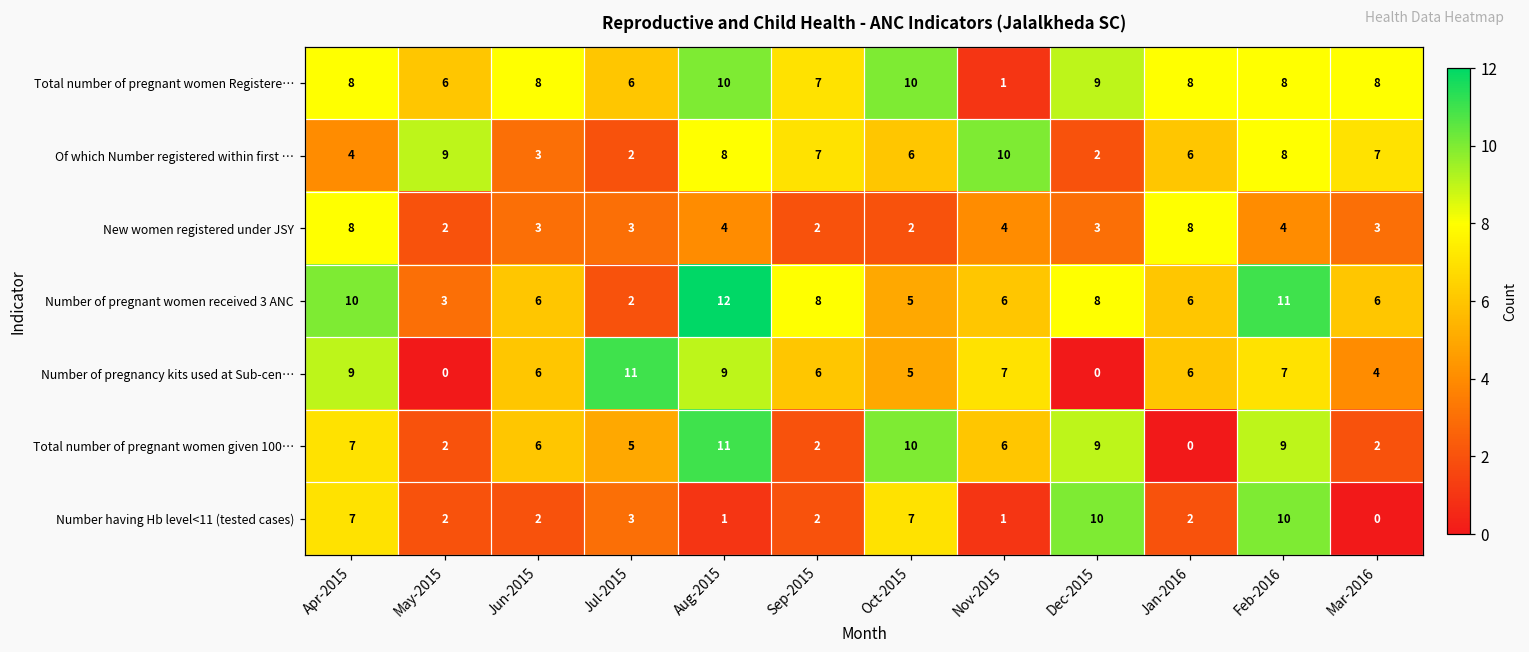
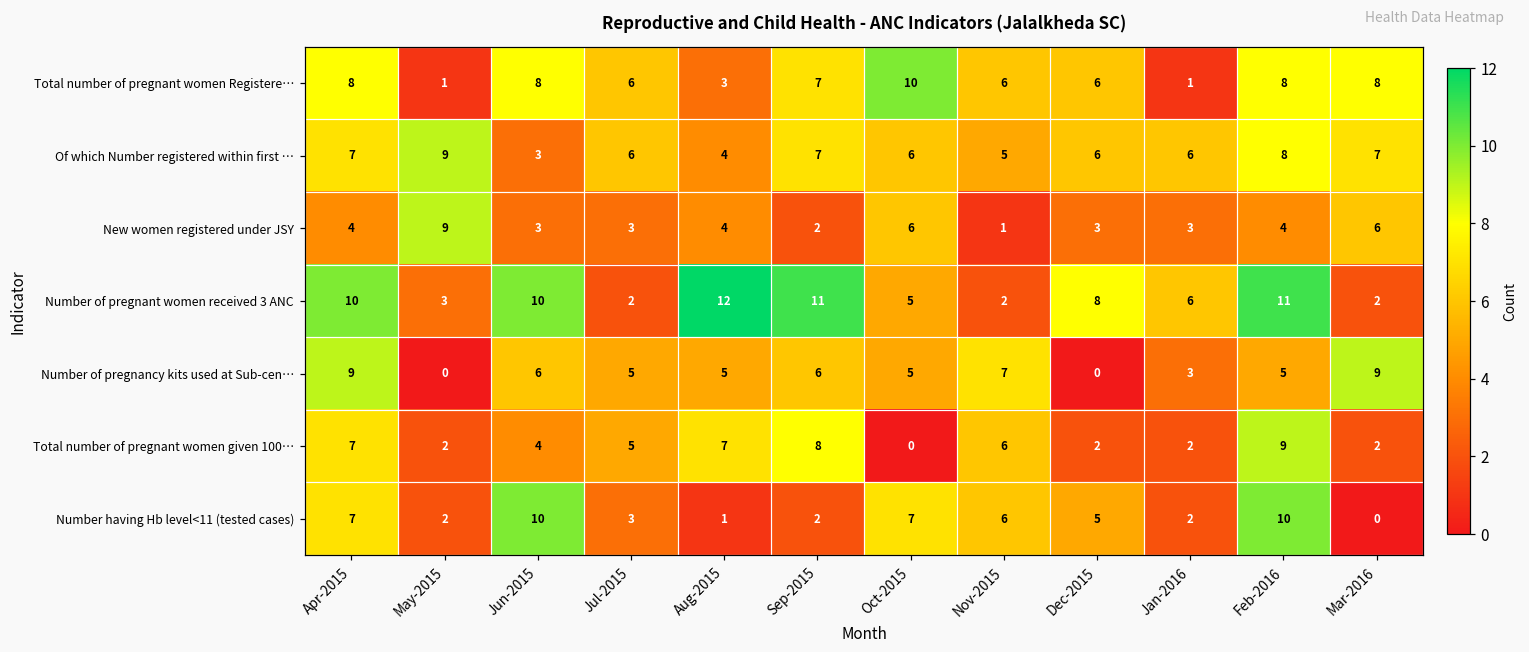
  {
    "Total number of pregnant women Registere…": {
      "Apr-2015": 8,
-     "May-2015": 6,
+     "May-2015": 1,
      "Jun-2015": 8,
      "Jul-2015": 6,
-     "Aug-2015": 10,
+     "Aug-2015": 3,
      "Sep-2015": 7,
      "Oct-2015": 10,
-     "Nov-2015": 1,
-     "Dec-2015": 9,
-     "Jan-2016": 8,
+     "Nov-2015": 6,
+     "Dec-2015": 6,
+     "Jan-2016": 1,
      "Feb-2016": 8,
      "Mar-2016": 8
    },
    "Of which Number registered within first …": {
-     "Apr-2015": 4,
+     "Apr-2015": 7,
      "May-2015": 9,
      "Jun-2015": 3,
-     "Jul-2015": 2,
-     "Aug-2015": 8,
+     "Jul-2015": 6,
+     "Aug-2015": 4,
      "Sep-2015": 7,
      "Oct-2015": 6,
-     "Nov-2015": 10,
-     "Dec-2015": 2,
+     "Nov-2015": 5,
+     "Dec-2015": 6,
      "Jan-2016": 6,
      "Feb-2016": 8,
      "Mar-2016": 7
    },
    "New women registered under JSY": {
-     "Apr-2015": 8,
-     "May-2015": 2,
+     "Apr-2015": 4,
+     "May-2015": 9,
      "Jun-2015": 3,
      "Jul-2015": 3,
      "Aug-2015": 4,
      "Sep-2015": 2,
-     "Oct-2015": 2,
-     "Nov-2015": 4,
+     "Oct-2015": 6,
+     "Nov-2015": 1,
      "Dec-2015": 3,
-     "Jan-2016": 8,
+     "Jan-2016": 3,
      "Feb-2016": 4,
-     "Mar-2016": 3
+     "Mar-2016": 6
    },
    "Number of pregnant women received 3 ANC": {
      "Apr-2015": 10,
      "May-2015": 3,
-     "Jun-2015": 6,
+     "Jun-2015": 10,
      "Jul-2015": 2,
      "Aug-2015": 12,
-     "Sep-2015": 8,
+     "Sep-2015": 11,
      "Oct-2015": 5,
-     "Nov-2015": 6,
+     "Nov-2015": 2,
      "Dec-2015": 8,
      "Jan-2016": 6,
      "Feb-2016": 11,
-     "Mar-2016": 6
+     "Mar-2016": 2
    },
    "Number of pregnancy kits used at Sub-cen…": {
      "Apr-2015": 9,
      "May-2015": 0,
      "Jun-2015": 6,
-     "Jul-2015": 11,
-     "Aug-2015": 9,
+     "Jul-2015": 5,
+     "Aug-2015": 5,
      "Sep-2015": 6,
      "Oct-2015": 5,
      "Nov-2015": 7,
      "Dec-2015": 0,
-     "Jan-2016": 6,
-     "Feb-2016": 7,
-     "Mar-2016": 4
+     "Jan-2016": 3,
+     "Feb-2016": 5,
+     "Mar-2016": 9
    },
    "Total number of pregnant women given 100…": {
      "Apr-2015": 7,
      "May-2015": 2,
-     "Jun-2015": 6,
+     "Jun-2015": 4,
      "Jul-2015": 5,
-     "Aug-2015": 11,
-     "Sep-2015": 2,
-     "Oct-2015": 10,
+     "Aug-2015": 7,
+     "Sep-2015": 8,
+     "Oct-2015": 0,
      "Nov-2015": 6,
-     "Dec-2015": 9,
-     "Jan-2016": 0,
+     "Dec-2015": 2,
+     "Jan-2016": 2,
      "Feb-2016": 9,
      "Mar-2016": 2
    },
    "Number having Hb level<11 (tested cases)": {
      "Apr-2015": 7,
      "May-2015": 2,
-     "Jun-2015": 2,
+     "Jun-2015": 10,
      "Jul-2015": 3,
      "Aug-2015": 1,
      "Sep-2015": 2,
      "Oct-2015": 7,
-     "Nov-2015": 1,
-     "Dec-2015": 10,
+     "Nov-2015": 6,
+     "Dec-2015": 5,
      "Jan-2016": 2,
      "Feb-2016": 10,
      "Mar-2016": 0
    }
  }
